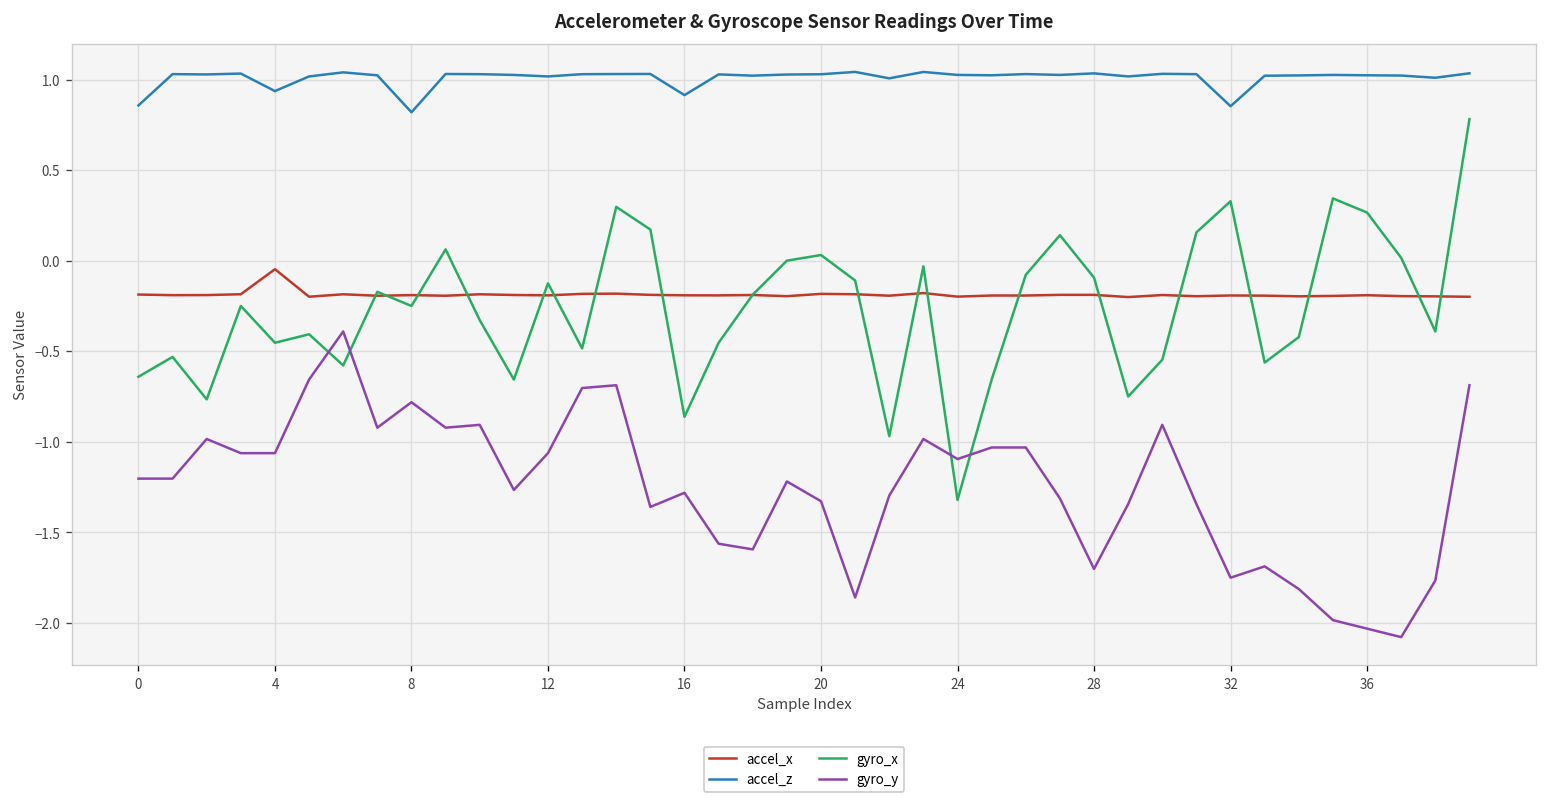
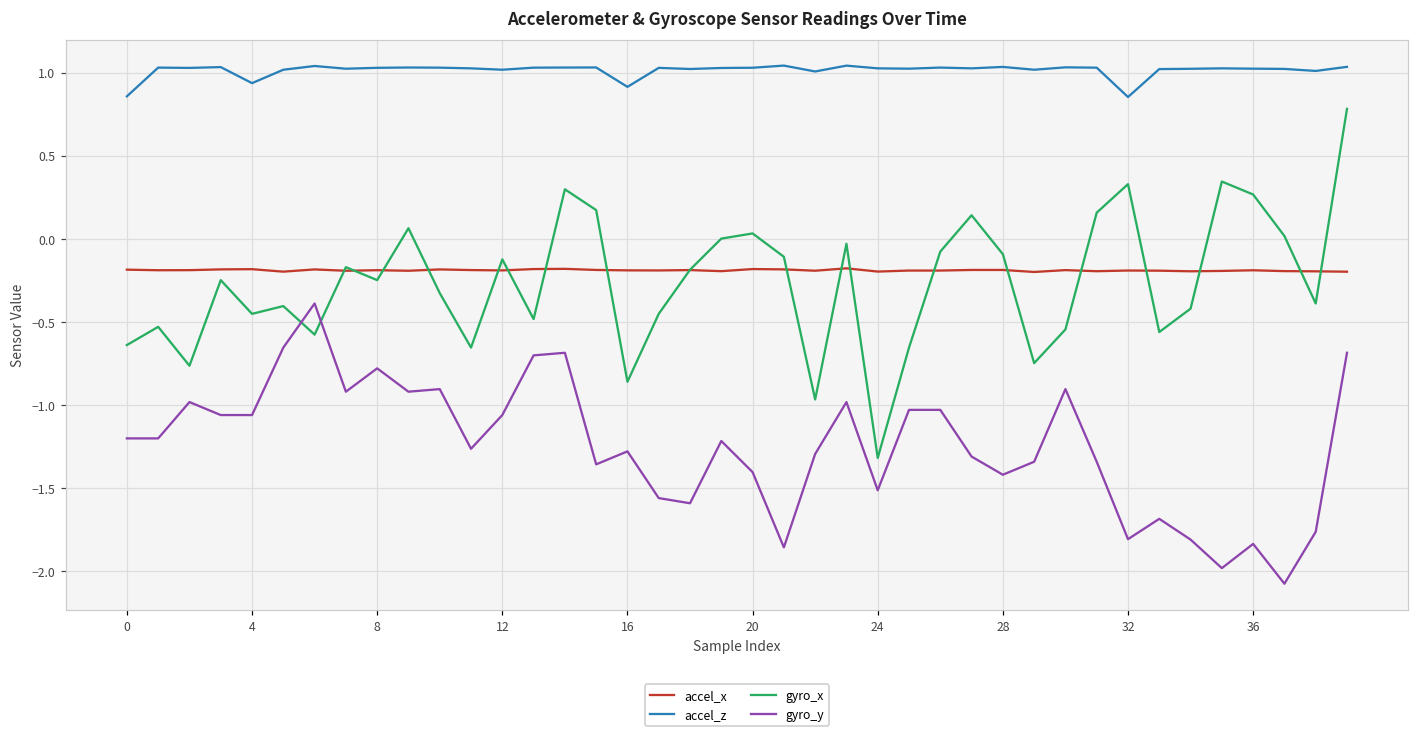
  {
    "accel_x": {
      "0": -0.19,
-     "4": -0.05,
+     "4": -0.18,
      "8": -0.19,
      "12": -0.19,
      "16": -0.19,
      "20": -0.18,
      "24": -0.20,
      "28": -0.19,
      "32": -0.19,
      "36": -0.19
    },
    "accel_z": {
      "0": 0.86,
      "4": 0.94,
-     "8": 0.82,
+     "8": 1.03,
      "12": 1.02,
      "16": 0.91,
      "20": 1.03,
      "24": 1.03,
      "28": 1.03,
      "32": 0.85,
      "36": 1.02
    },
    "gyro_x": {
      "0": -0.64,
      "4": -0.45,
      "8": -0.25,
      "12": -0.13,
      "16": -0.86,
      "20": 0.03,
      "24": -1.32,
      "28": -0.09,
      "32": 0.33,
      "36": 0.27
    },
    "gyro_y": {
      "0": -1.20,
      "4": -1.06,
      "8": -0.78,
      "12": -1.06,
      "16": -1.28,
-     "20": -1.33,
-     "24": -1.10,
-     "28": -1.70,
-     "32": -1.75,
-     "36": -2.03
+     "20": -1.41,
+     "24": -1.52,
+     "28": -1.42,
+     "32": -1.81,
+     "36": -1.84
    }
  }
